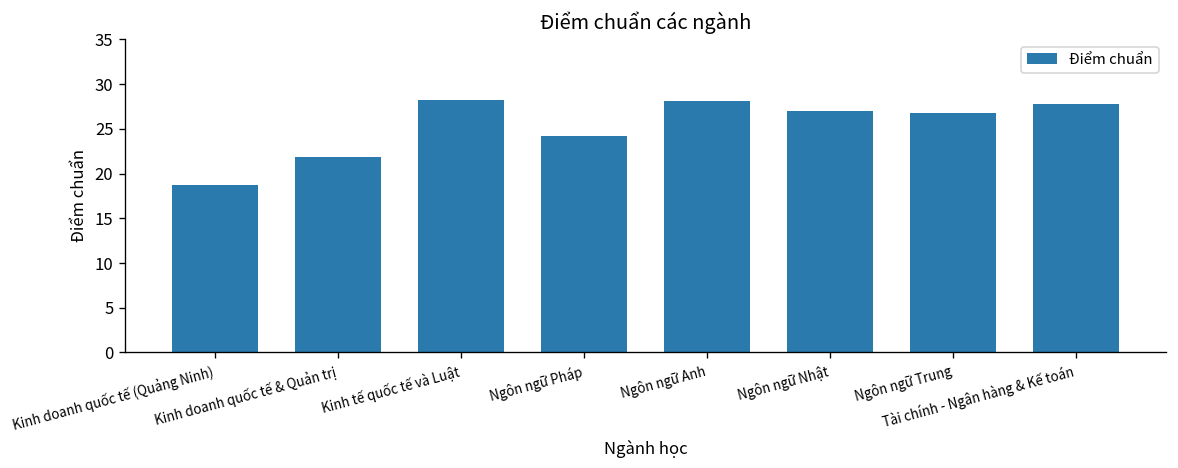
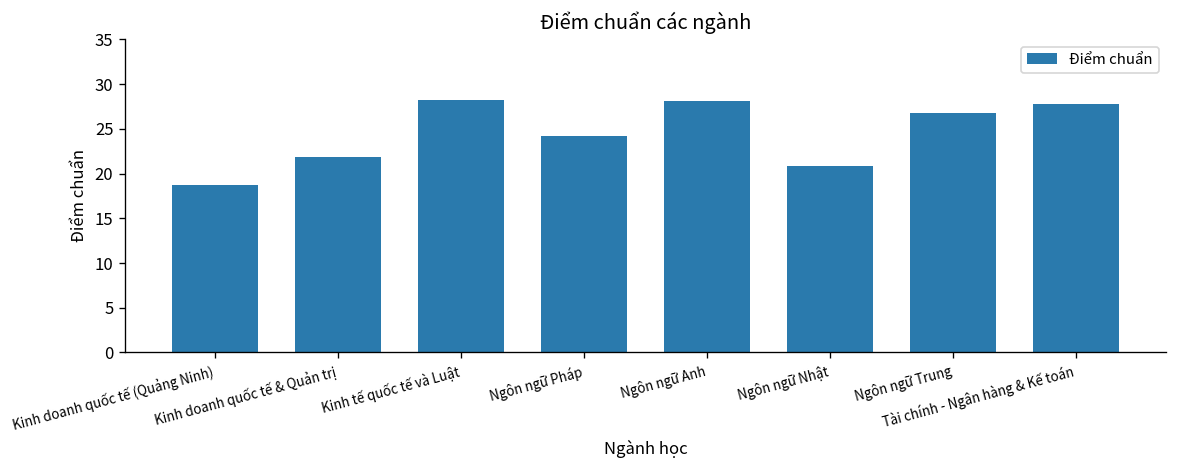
  {
    "Kinh doanh quốc tế (Quảng Ninh)": 19,
    "Kinh doanh quốc tế & Quản trị": 22,
    "Kinh tế quốc tế và Luật": 28,
    "Ngôn ngữ Pháp": 24,
    "Ngôn ngữ Anh": 28,
-   "Ngôn ngữ Nhật": 27,
+   "Ngôn ngữ Nhật": 21,
    "Ngôn ngữ Trung": 27,
    "Tài chính - Ngân hàng & Kế toán": 28
  }
